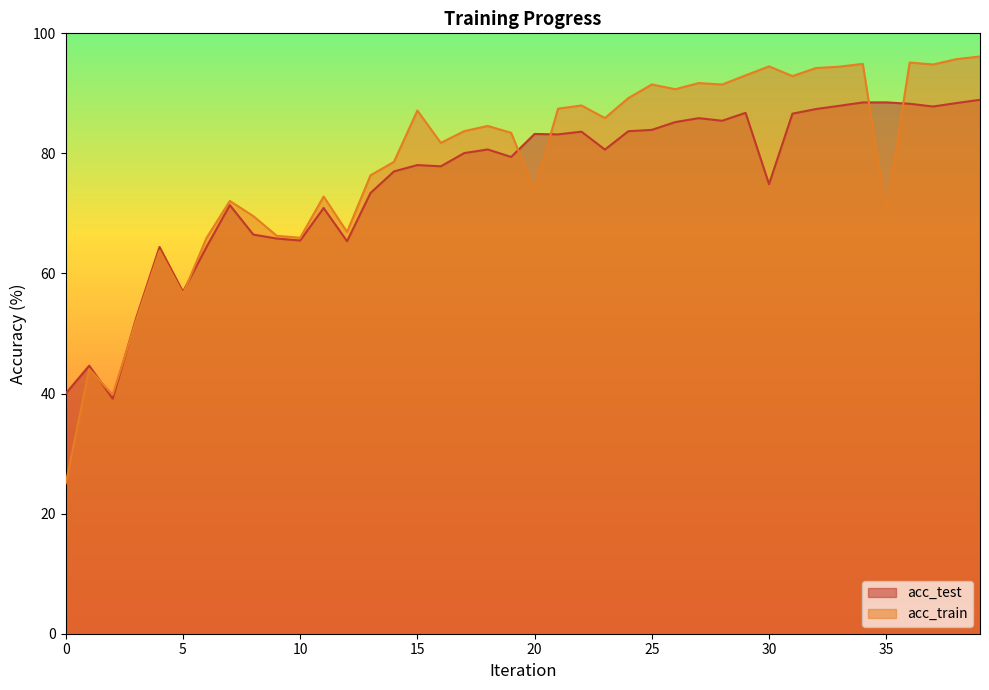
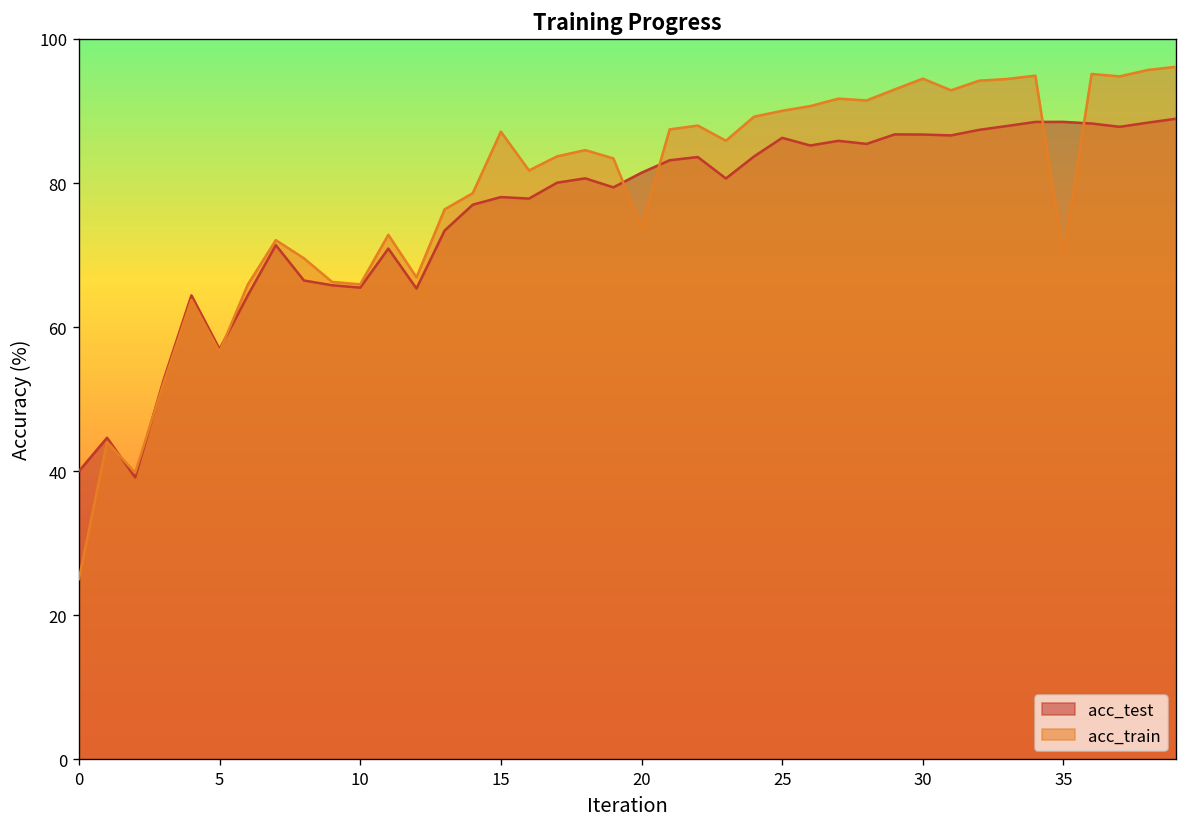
  {
    "acc_test": {
      "0": 40,
      "10": 65,
      "15": 78,
-     "20": 83,
-     "25": 84,
-     "30": 75,
+     "20": 81,
+     "25": 86,
+     "30": 87,
      "35": 89
    },
    "acc_train": {
      "0": 25,
      "10": 66,
      "15": 87,
      "20": 74,
-     "25": 91,
+     "25": 90,
      "30": 94,
      "35": 70
    }
  }
